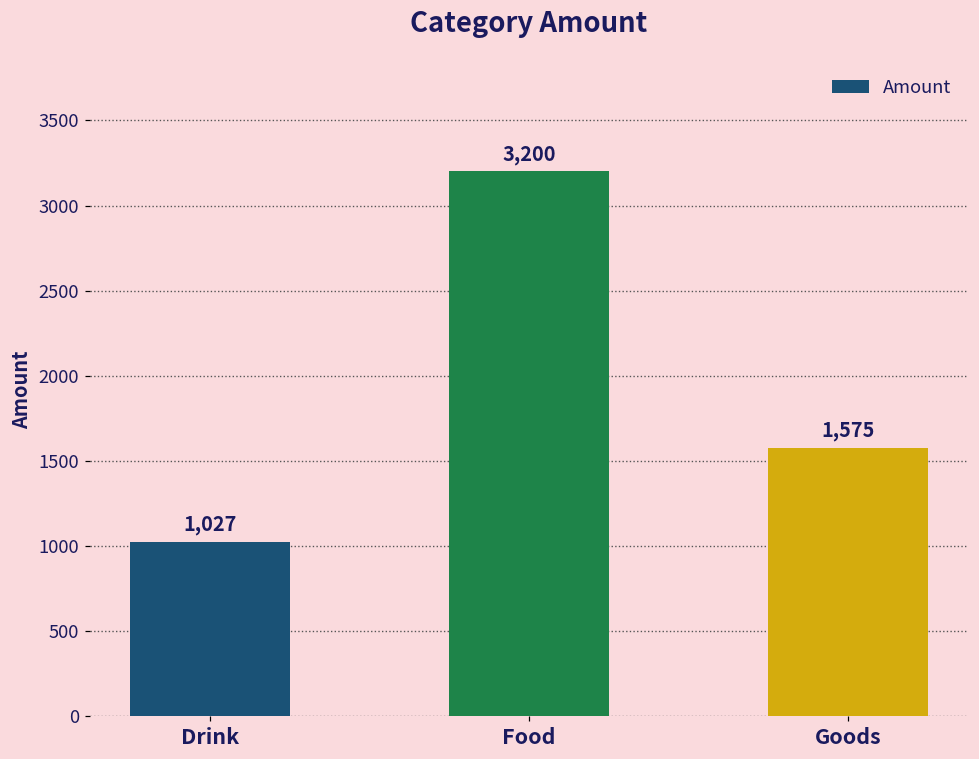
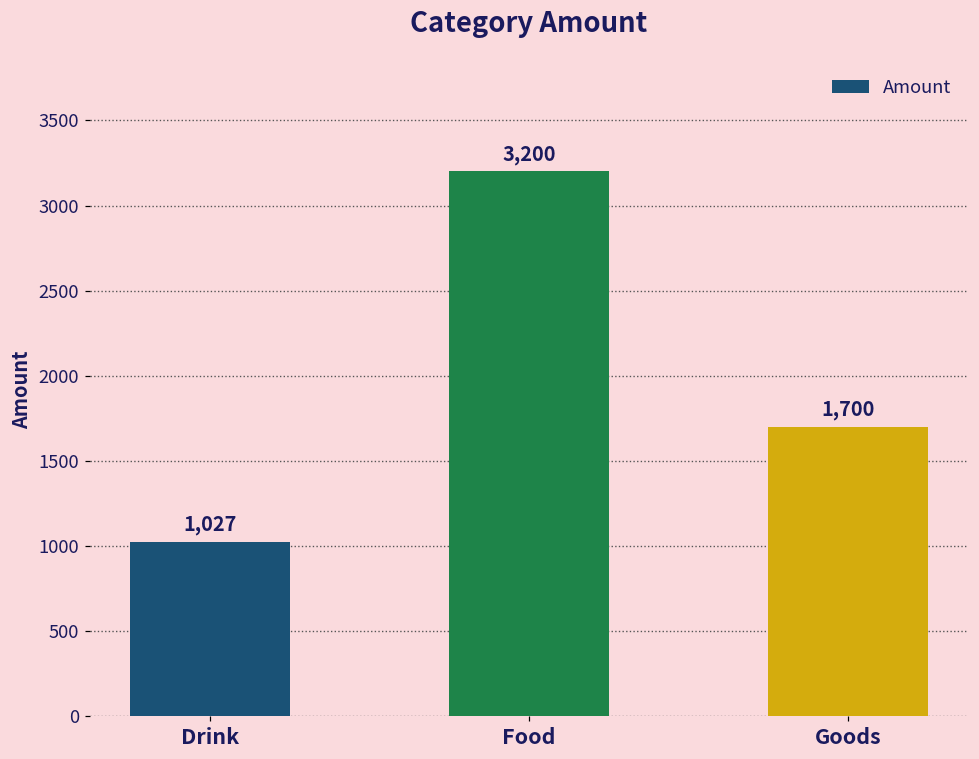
  {
    "Drink": "1,027",
    "Food": "3,200",
-   "Goods": "1,575"
+   "Goods": "1,700"
  }
